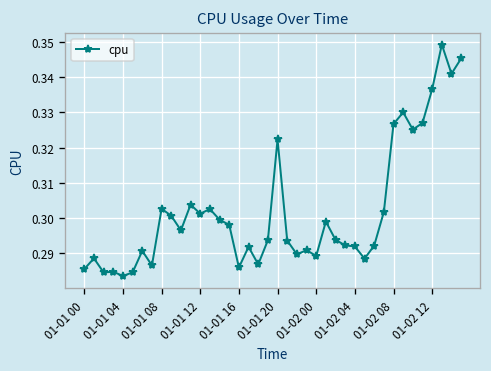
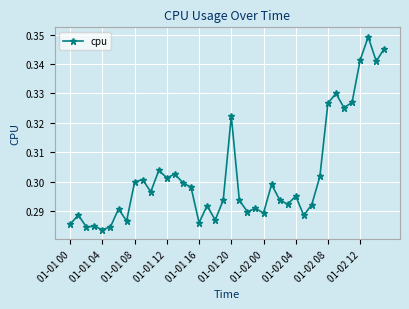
  {
    "01-01 00": 0.286,
    "01-01 04": 0.284,
-   "01-01 08": 0.303,
+   "01-01 08": 0.300,
    "01-01 12": 0.301,
    "01-01 16": 0.286,
    "01-01 20": 0.322,
    "01-02 00": 0.289,
-   "01-02 04": 0.292,
+   "01-02 04": 0.295,
    "01-02 08": 0.327,
-   "01-02 12": 0.337
+   "01-02 12": 0.341
  }
